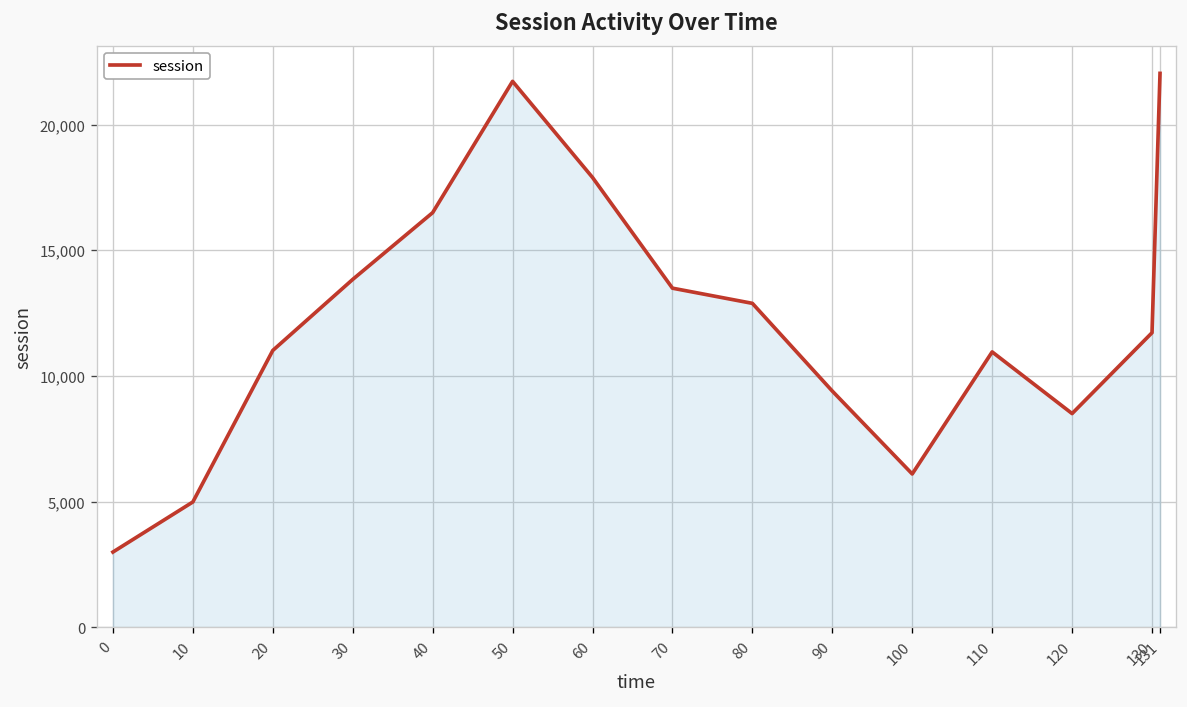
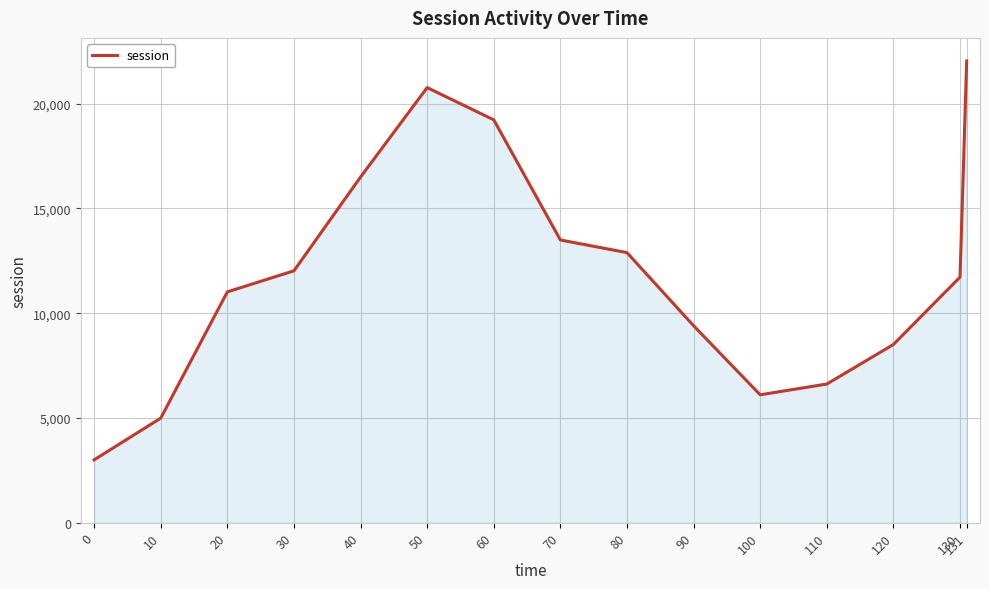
  {
    "0": "3,000",
    "10": "5,000",
    "20": "11,000",
-   "30": "13,800",
+   "30": "12,000",
    "40": "16,500",
-   "50": "21,700",
-   "60": "17,900",
+   "50": "20,800",
+   "60": "19,200",
    "70": "13,500",
    "80": "12,900",
    "90": "9,400",
    "100": "6,100",
-   "110": "11,000",
+   "110": "6,600",
    "120": "8,500",
    "130": "11,700",
    "131": "22,000"
  }
